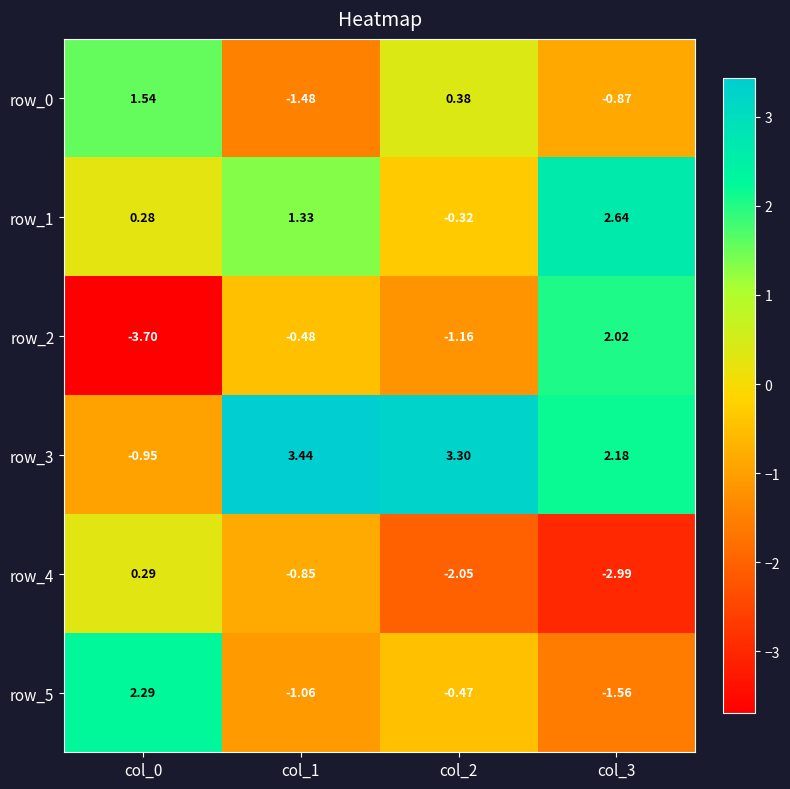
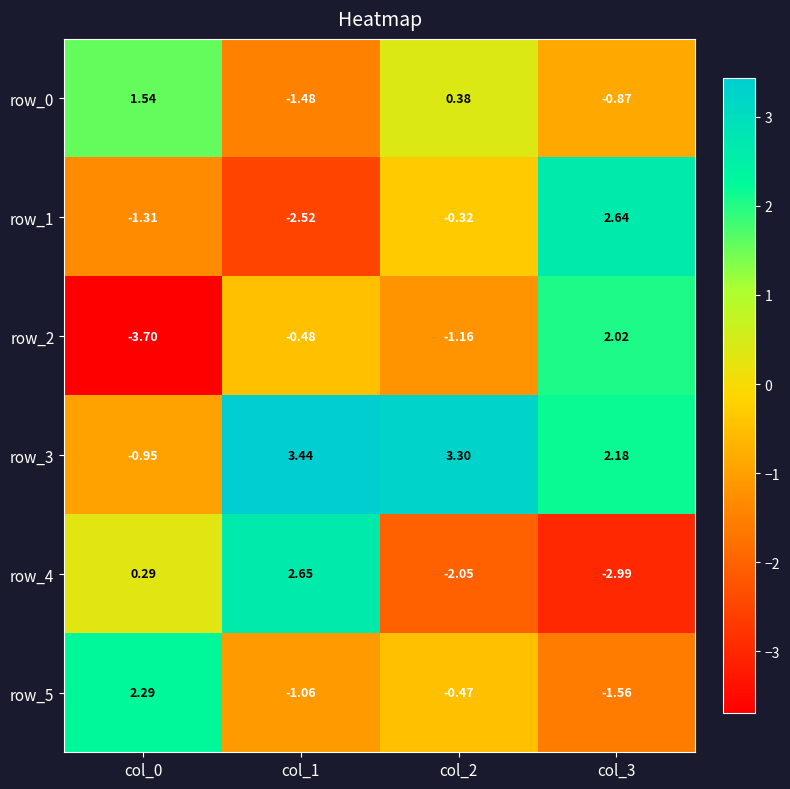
  {
    "row_0": {
      "col_0": 1.54,
      "col_1": -1.48,
      "col_2": 0.38,
      "col_3": -0.87
    },
    "row_1": {
-     "col_0": 0.28,
-     "col_1": 1.33,
+     "col_0": -1.31,
+     "col_1": -2.52,
      "col_2": -0.32,
      "col_3": 2.64
    },
    "row_2": {
      "col_0": -3.70,
      "col_1": -0.48,
      "col_2": -1.16,
      "col_3": 2.02
    },
    "row_3": {
      "col_0": -0.95,
      "col_1": 3.44,
      "col_2": 3.30,
      "col_3": 2.18
    },
    "row_4": {
      "col_0": 0.29,
-     "col_1": -0.85,
+     "col_1": 2.65,
      "col_2": -2.05,
      "col_3": -2.99
    },
    "row_5": {
      "col_0": 2.29,
      "col_1": -1.06,
      "col_2": -0.47,
      "col_3": -1.56
    }
  }
